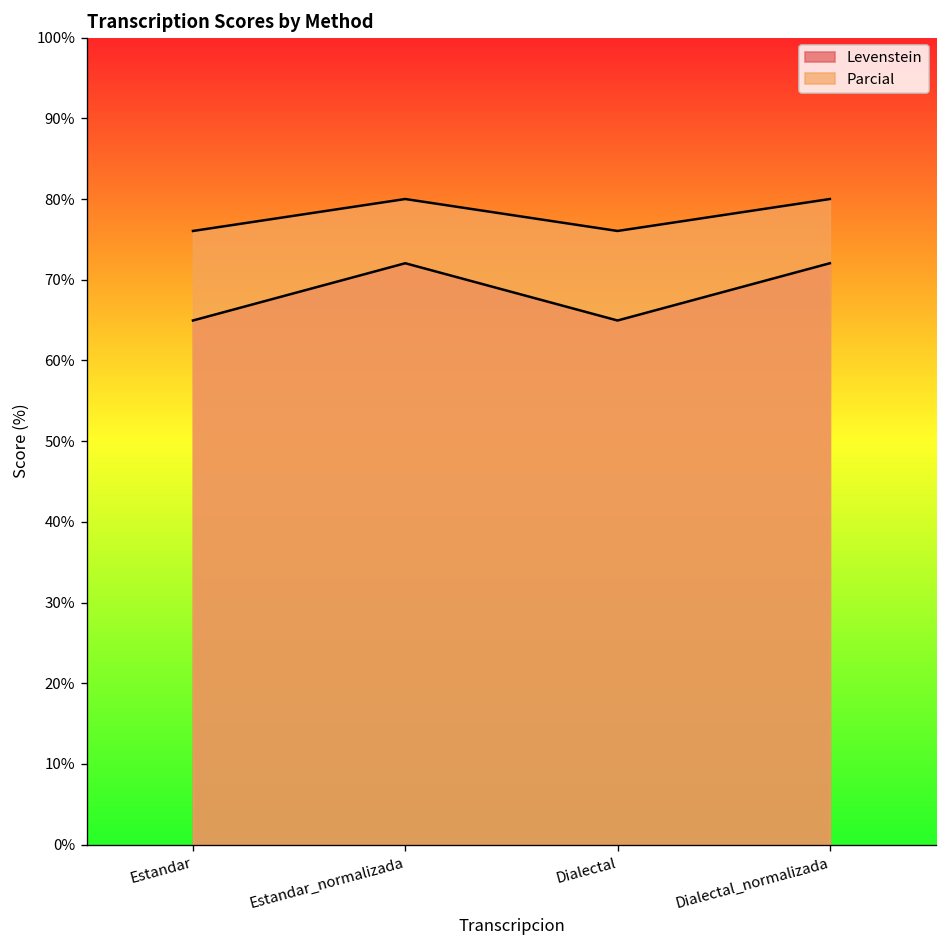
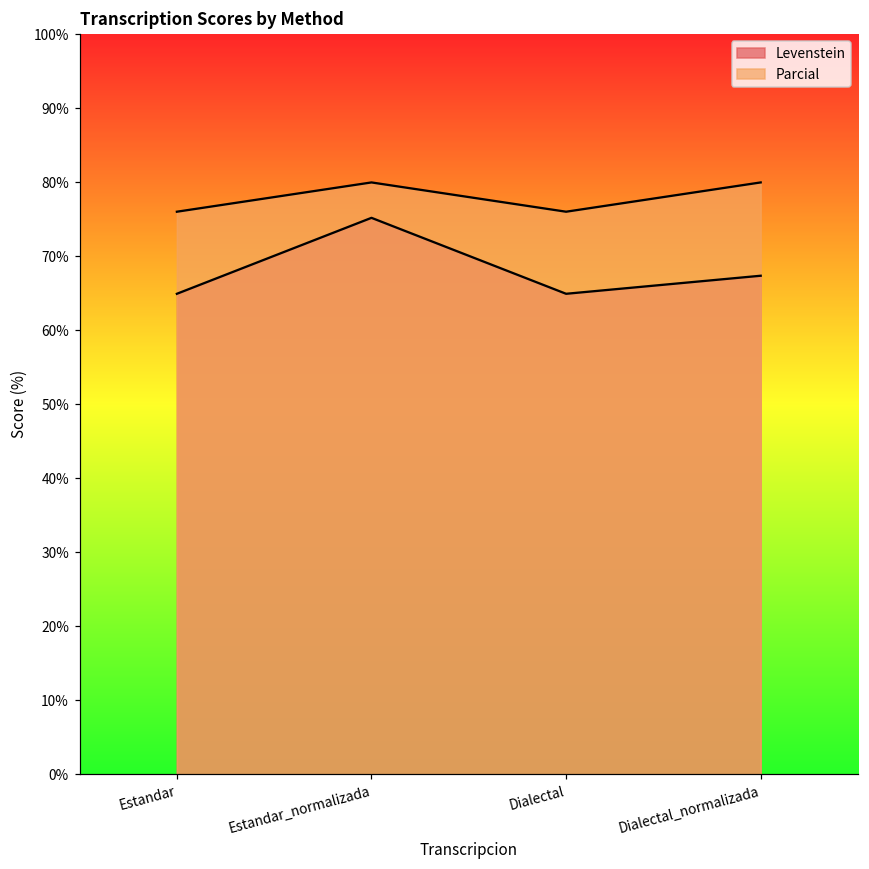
  {
    "Levenstein": {
      "Estandar": "65%",
-     "Estandar_normalizada": "72%",
+     "Estandar_normalizada": "75%",
      "Dialectal": "65%",
-     "Dialectal_normalizada": "72%"
+     "Dialectal_normalizada": "67%"
    },
    "Parcial": {
      "Estandar": "76%",
      "Estandar_normalizada": "80%",
      "Dialectal": "76%",
      "Dialectal_normalizada": "80%"
    }
  }
